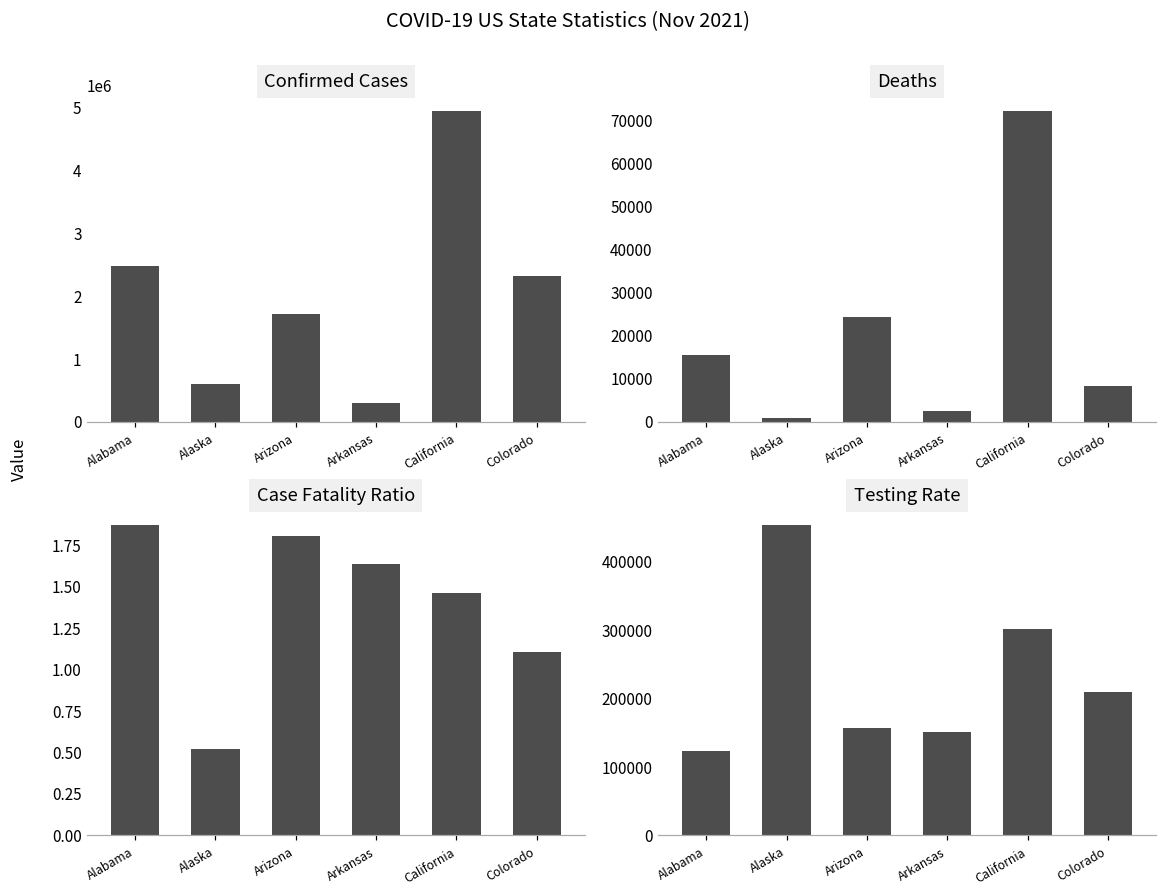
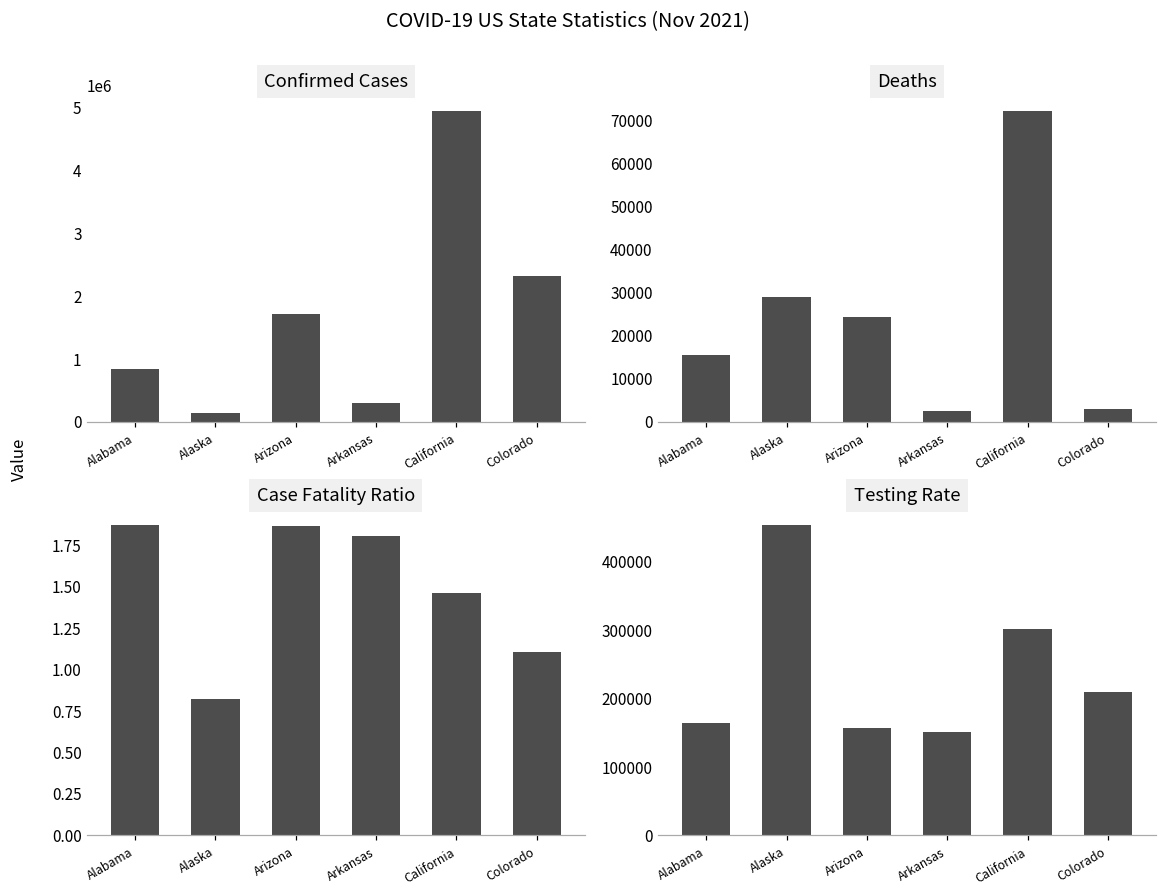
  {
    "Confirmed Cases": {
-     "Alabama": 2500000,
-     "Alaska": 600000,
+     "Alabama": 800000,
+     "Alaska": 100000,
      "Arizona": 1700000,
      "Arkansas": 300000,
      "California": 4900000,
      "Colorado": 2300000
    },
    "Deaths": {
      "Alabama": 16000,
-     "Alaska": 1000,
+     "Alaska": 29000,
      "Arizona": 24000,
      "Arkansas": 2000,
      "California": 72000,
-     "Colorado": 8000
+     "Colorado": 3000
    },
    "Case Fatality Ratio": {
      "Alabama": 1.87,
-     "Alaska": 0.52,
-     "Arizona": 1.81,
-     "Arkansas": 1.63,
+     "Alaska": 0.82,
+     "Arizona": 1.86,
+     "Arkansas": 1.81,
      "California": 1.46,
      "Colorado": 1.10
    },
    "Testing Rate": {
-     "Alabama": 120000,
+     "Alabama": 160000,
      "Alaska": 450000,
      "Arizona": 160000,
      "Arkansas": 150000,
      "California": 300000,
      "Colorado": 210000
    }
  }
